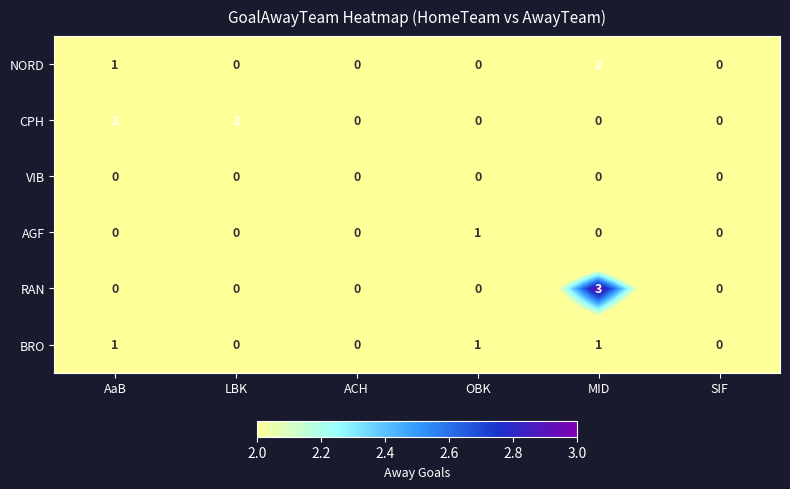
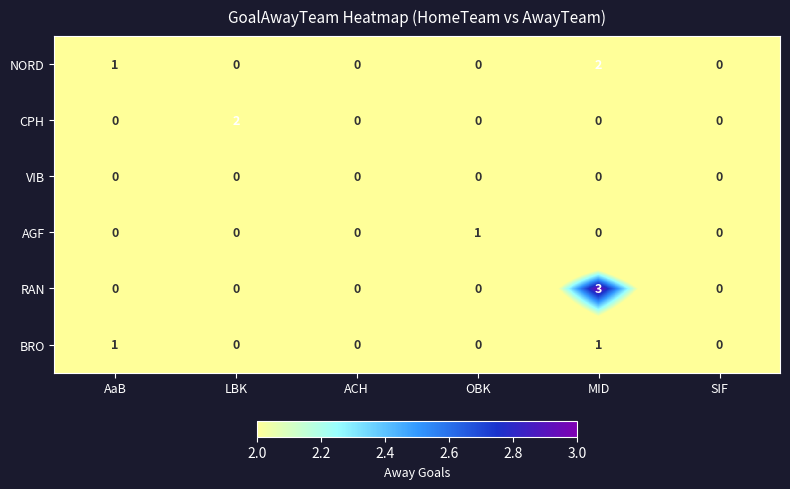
  {
    "NORD": {
      "AaB": 1,
      "LBK": 0,
      "ACH": 0,
      "OBK": 0,
      "MID": 2,
      "SIF": 0
    },
    "CPH": {
-     "AaB": 2,
+     "AaB": 0,
      "LBK": 2,
      "ACH": 0,
      "OBK": 0,
      "MID": 0,
      "SIF": 0
    },
    "VIB": {
      "AaB": 0,
      "LBK": 0,
      "ACH": 0,
      "OBK": 0,
      "MID": 0,
      "SIF": 0
    },
    "AGF": {
      "AaB": 0,
      "LBK": 0,
      "ACH": 0,
      "OBK": 1,
      "MID": 0,
      "SIF": 0
    },
    "RAN": {
      "AaB": 0,
      "LBK": 0,
      "ACH": 0,
      "OBK": 0,
      "MID": 3,
      "SIF": 0
    },
    "BRO": {
      "AaB": 1,
      "LBK": 0,
      "ACH": 0,
-     "OBK": 1,
+     "OBK": 0,
      "MID": 1,
      "SIF": 0
    }
  }
